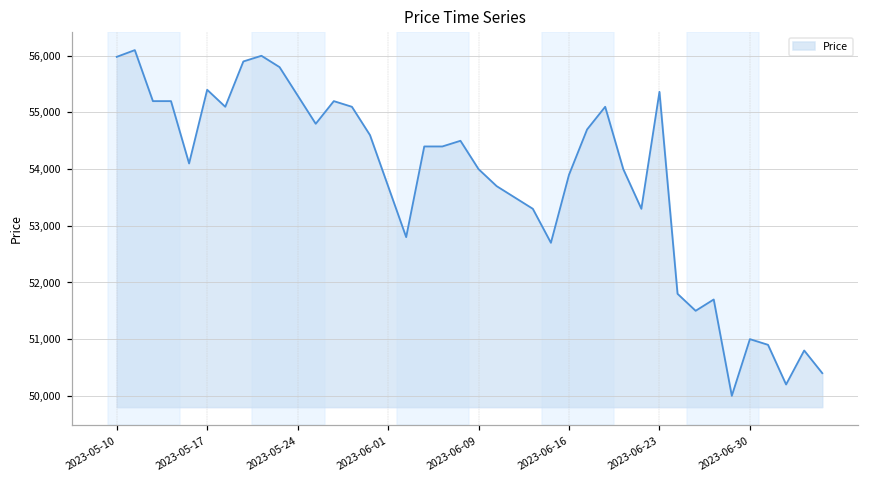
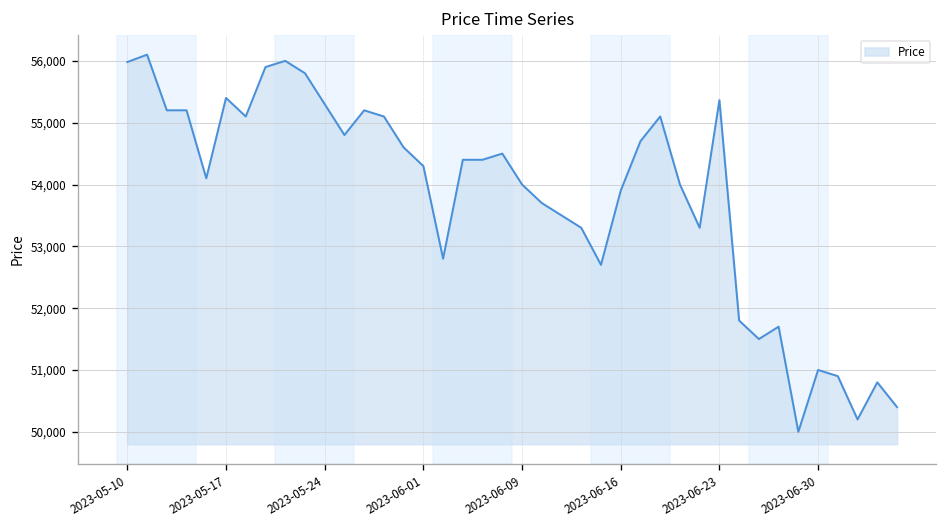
  {
    "2023-05-10": "56,000",
    "2023-05-17": "55,400",
    "2023-05-24": "55,300",
-   "2023-06-01": "53,700",
+   "2023-06-01": "54,300",
    "2023-06-09": "54,000",
    "2023-06-16": "53,900",
    "2023-06-23": "55,400",
    "2023-06-30": "51,000"
  }
